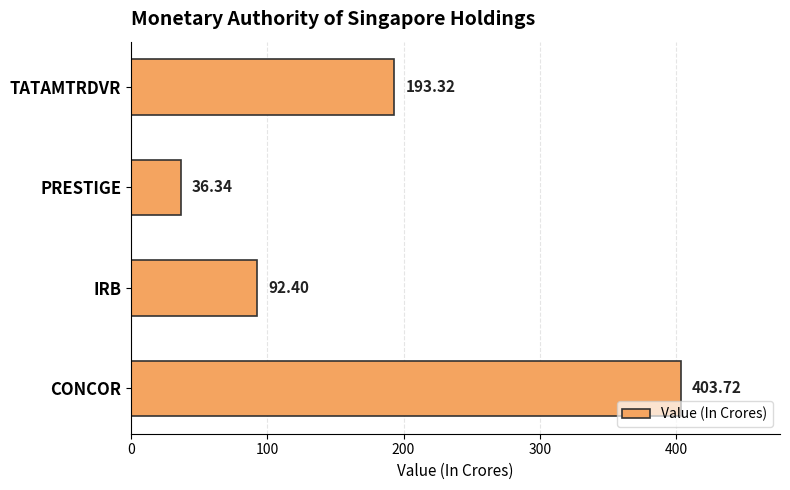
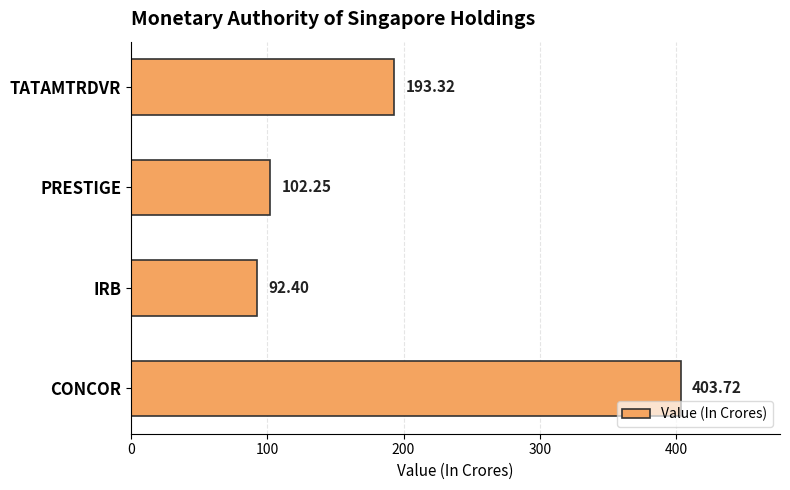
  {
    "TATAMTRDVR": 193.32,
-   "PRESTIGE": 36.34,
+   "PRESTIGE": 102.25,
    "IRB": 92.40,
    "CONCOR": 403.72
  }
